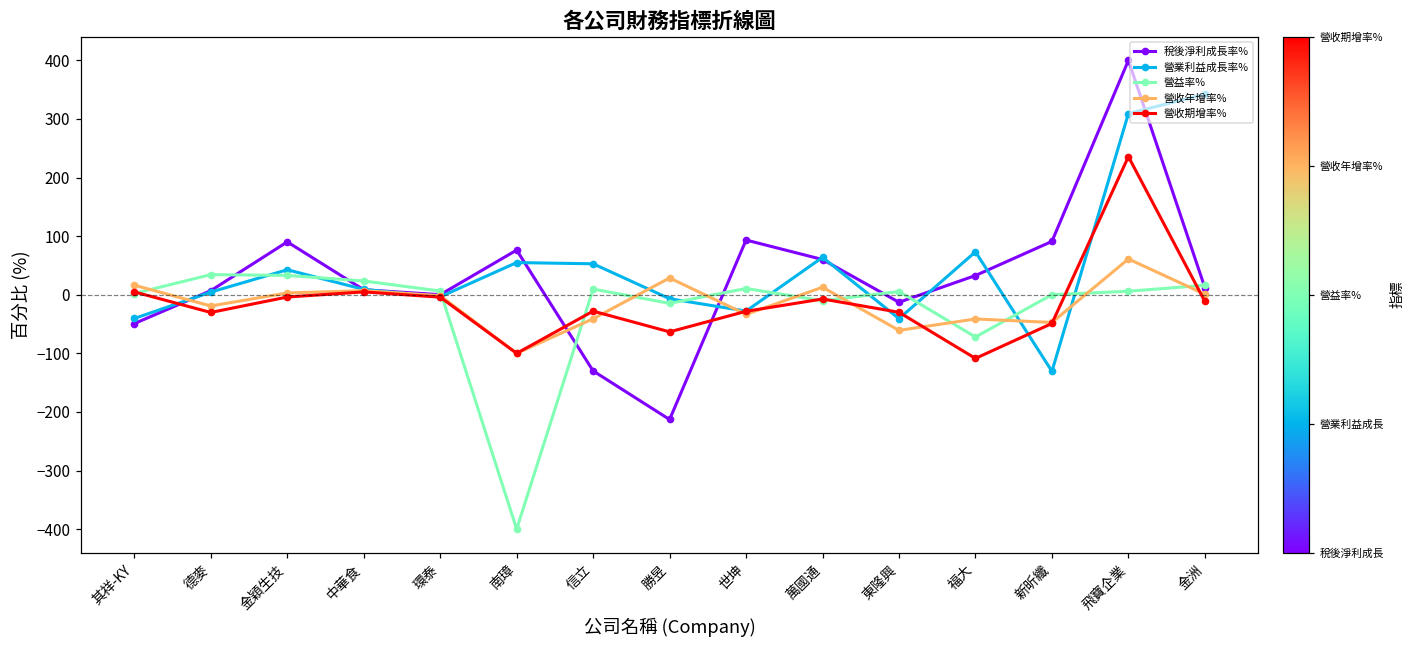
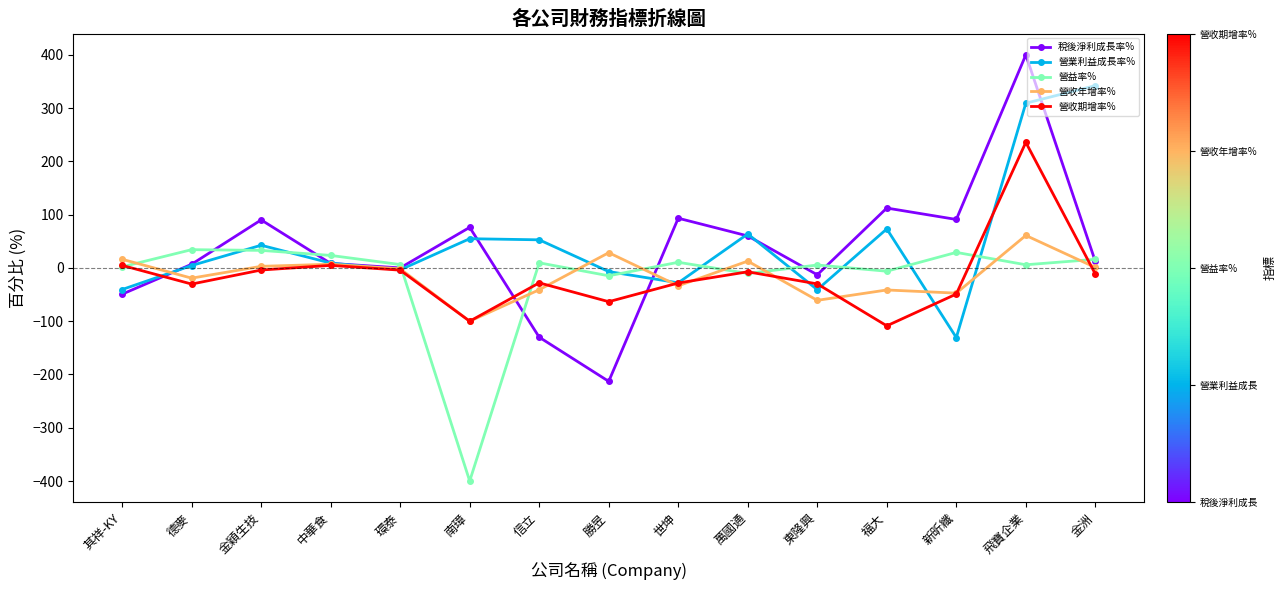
  {
    "稅後淨利成長率%": {
      "其祥-KY": -50,
      "金穎生技": 90,
      "南璋": 80,
      "信立": -130,
      "勝昱": -210,
      "世坤": 90,
      "東隆興": -10,
-     "福大": 30,
+     "福大": 110,
      "新昕纖": 90,
      "飛寶企業": 400
    },
    "營業利益成長率%": {
      "其祥-KY": -40,
      "金穎生技": 40,
      "南璋": 50,
      "信立": 50,
      "勝昱": -10,
      "東隆興": -40,
      "福大": 70,
      "新昕纖": -130,
      "飛寶企業": 310
    },
    "營益率%": {
      "德麥": 30,
      "金穎生技": 30,
      "中華食": 20,
      "環泰": 10,
      "南璋": -400,
      "信立": 10,
      "勝昱": -10,
      "世坤": 10,
      "東隆興": 10,
-     "福大": -70,
-     "新昕纖": 0,
+     "福大": -10,
+     "新昕纖": 30,
      "飛寶企業": 10
    },
    "營收年增率%": {
      "其祥-KY": 20,
      "德麥": -20,
      "金穎生技": 0,
      "信立": -40,
      "勝昱": 30,
      "世坤": -30,
      "萬國通": 10,
      "東隆興": -60,
      "福大": -40,
      "飛寶企業": 60,
      "金洲": 0
    },
    "營收期增率%": {
      "德麥": -30,
      "金穎生技": 0,
      "信立": -30,
      "勝昱": -60,
      "東隆興": -30,
      "福大": -110,
      "飛寶企業": 240,
      "金洲": -10
    }
  }
